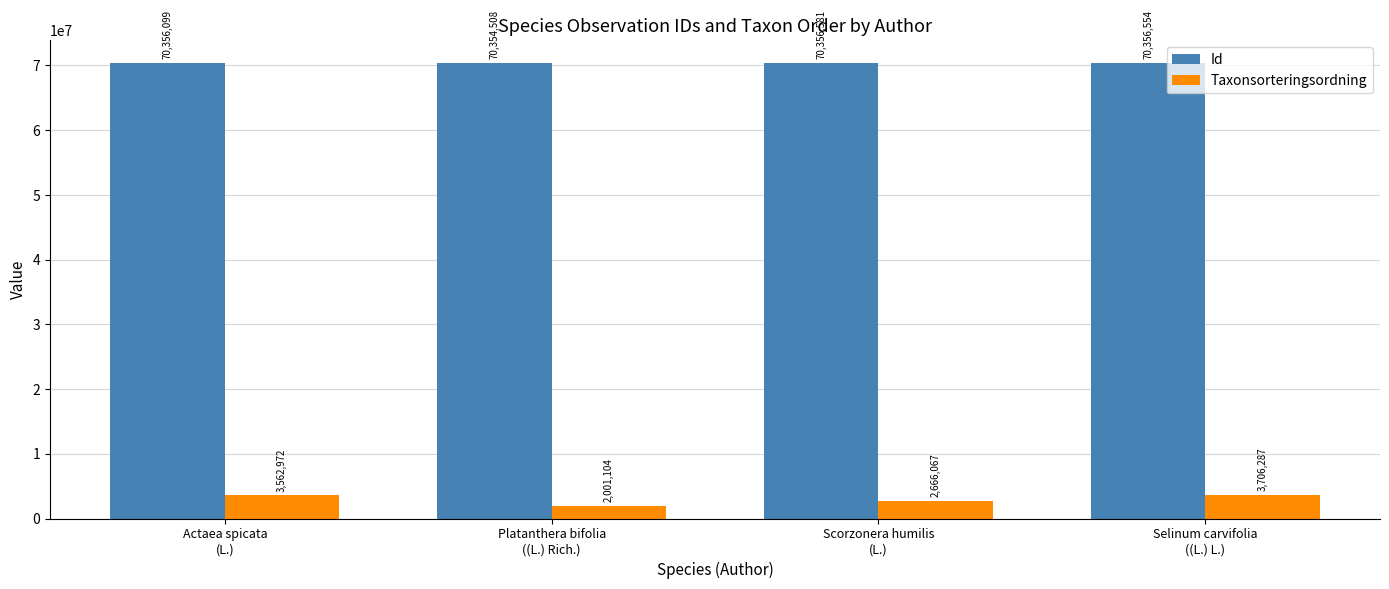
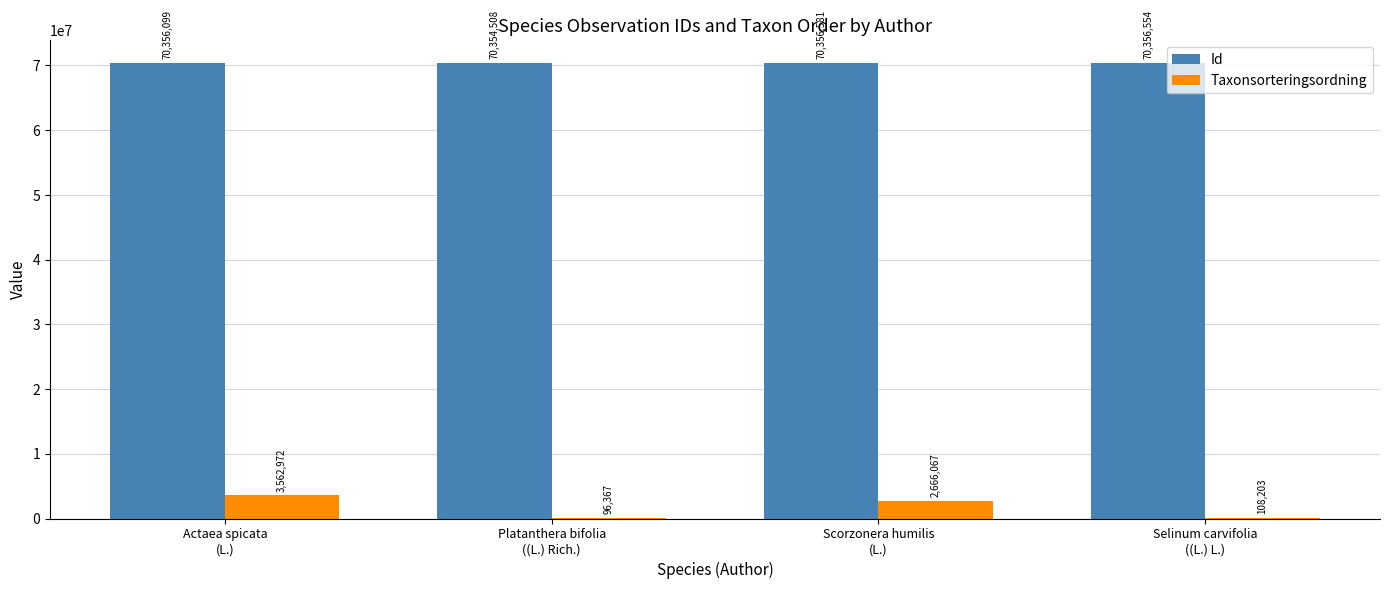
  {
    "Id": {
      "Actaea spicata (L.)": "70,356,099",
      "Platanthera bifolia ((L.) Rich.)": "70,354,508",
      "Scorzonera humilis (L.)": "70,356,581",
      "Selinum carvifolia ((L.) L.)": "70,356,554"
    },
    "Taxonsorteringsordning": {
      "Actaea spicata (L.)": "3,562,972",
-     "Platanthera bifolia ((L.) Rich.)": "2,001,104",
+     "Platanthera bifolia ((L.) Rich.)": "96,367",
      "Scorzonera humilis (L.)": "2,666,067",
-     "Selinum carvifolia ((L.) L.)": "3,706,287"
+     "Selinum carvifolia ((L.) L.)": "108,203"
    }
  }
